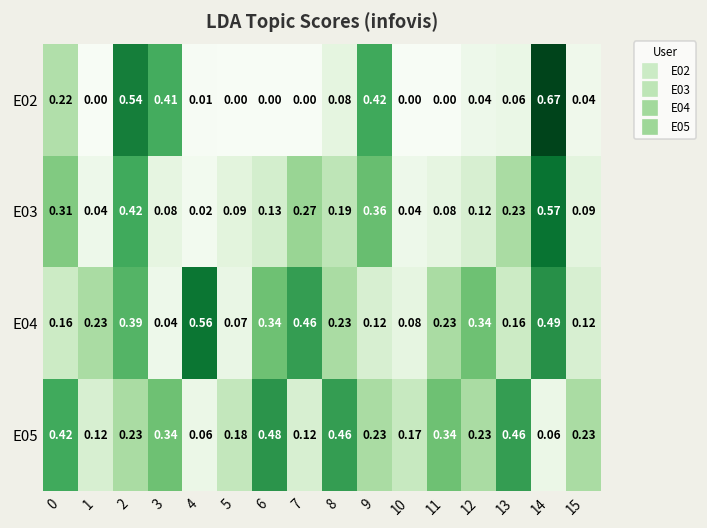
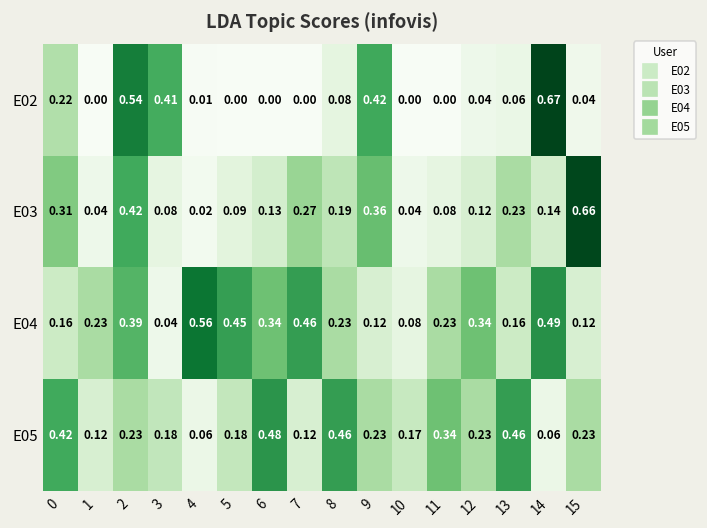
  {
    "E02": {
      "0": 0.22,
      "1": 0.00,
      "2": 0.54,
      "3": 0.41,
      "4": 0.01,
      "5": 0.00,
      "6": 0.00,
      "7": 0.00,
      "8": 0.08,
      "9": 0.42,
      "10": 0.00,
      "11": 0.00,
      "12": 0.04,
      "13": 0.06,
      "14": 0.67,
      "15": 0.04
    },
    "E03": {
      "0": 0.31,
      "1": 0.04,
      "2": 0.42,
      "3": 0.08,
      "4": 0.02,
      "5": 0.09,
      "6": 0.13,
      "7": 0.27,
      "8": 0.19,
      "9": 0.36,
      "10": 0.04,
      "11": 0.08,
      "12": 0.12,
      "13": 0.23,
-     "14": 0.57,
-     "15": 0.09
+     "14": 0.14,
+     "15": 0.66
    },
    "E04": {
      "0": 0.16,
      "1": 0.23,
      "2": 0.39,
      "3": 0.04,
      "4": 0.56,
-     "5": 0.07,
+     "5": 0.45,
      "6": 0.34,
      "7": 0.46,
      "8": 0.23,
      "9": 0.12,
      "10": 0.08,
      "11": 0.23,
      "12": 0.34,
      "13": 0.16,
      "14": 0.49,
      "15": 0.12
    },
    "E05": {
      "0": 0.42,
      "1": 0.12,
      "2": 0.23,
-     "3": 0.34,
+     "3": 0.18,
      "4": 0.06,
      "5": 0.18,
      "6": 0.48,
      "7": 0.12,
      "8": 0.46,
      "9": 0.23,
      "10": 0.17,
      "11": 0.34,
      "12": 0.23,
      "13": 0.46,
      "14": 0.06,
      "15": 0.23
    }
  }
